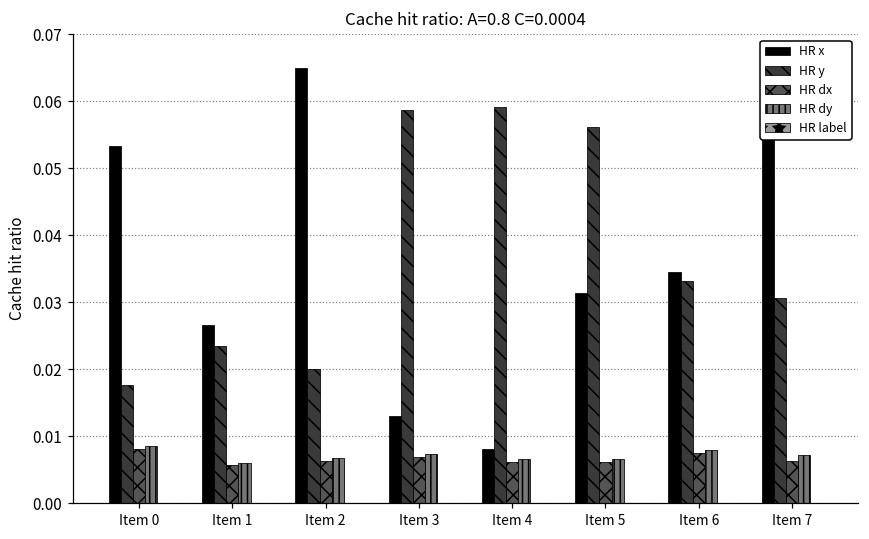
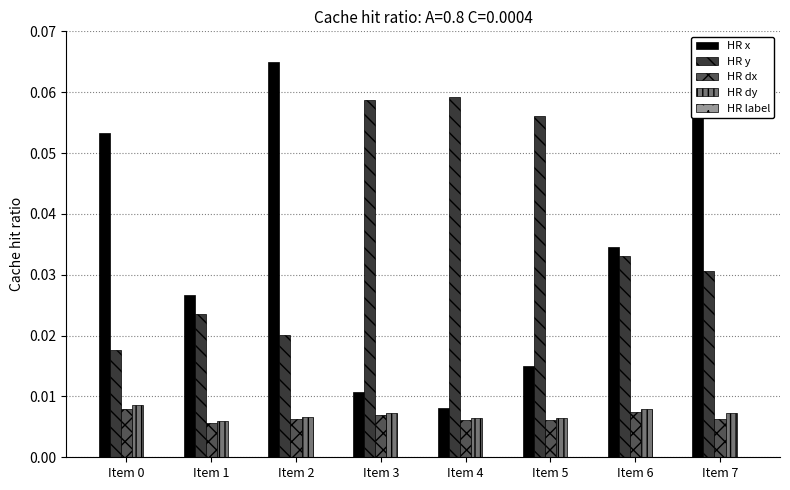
  {
    "HR x": {
      "Item 0": 0.053,
      "Item 1": 0.027,
      "Item 2": 0.065,
-     "Item 3": 0.013,
+     "Item 3": 0.011,
      "Item 4": 0.008,
-     "Item 5": 0.031,
+     "Item 5": 0.015,
      "Item 6": 0.035
    }
  }
